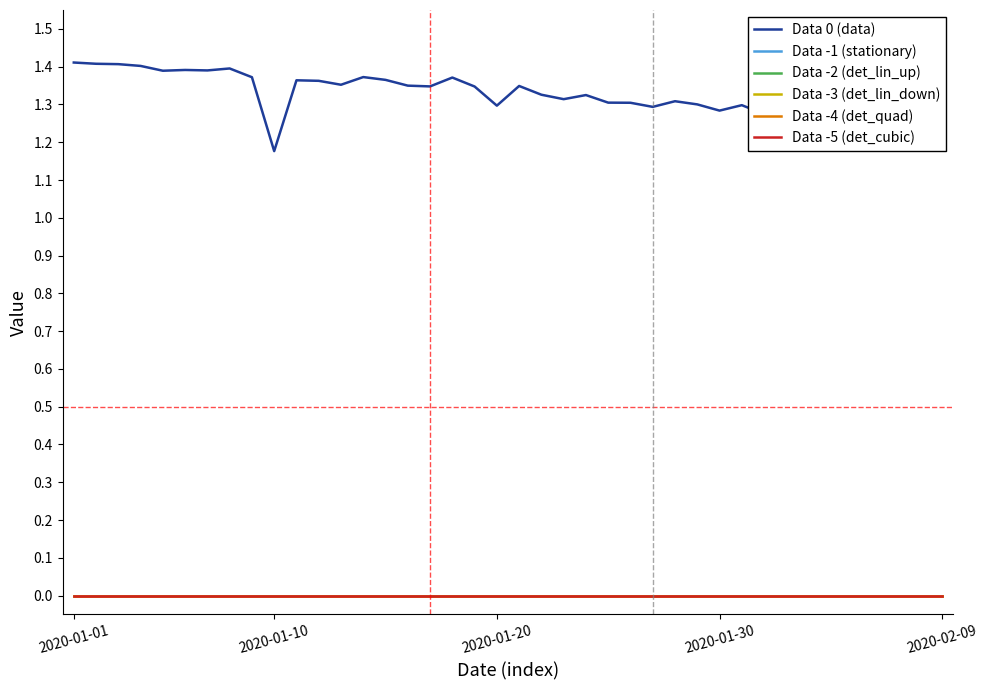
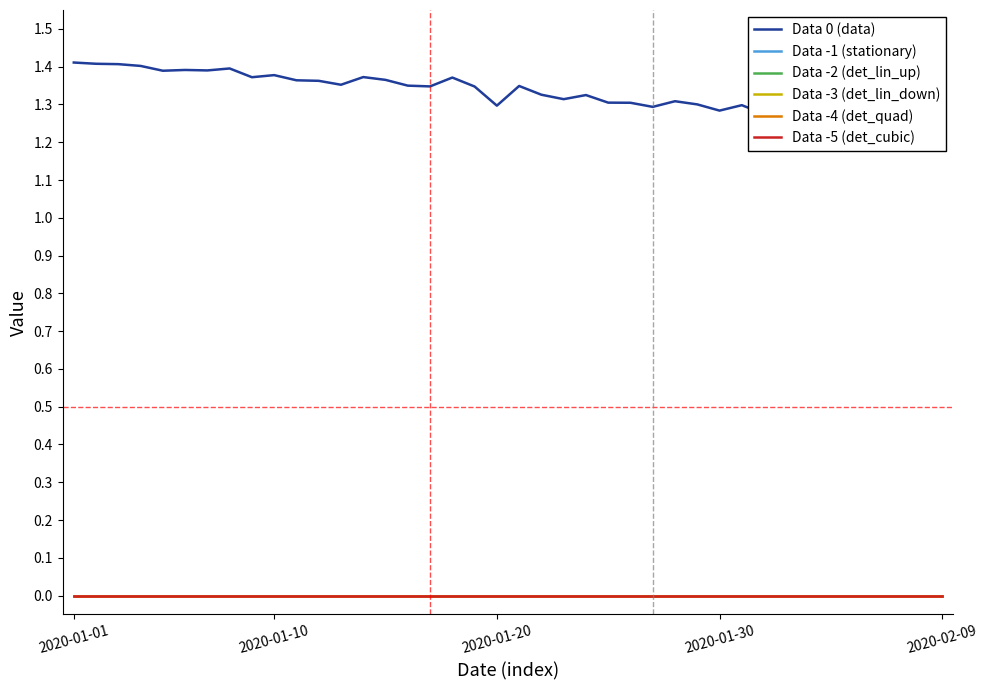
  {
    "Data 0 (data)": {
      "2020-01-01": 1.41,
-     "2020-01-10": 1.18,
+     "2020-01-10": 1.38,
      "2020-01-20": 1.30,
      "2020-01-30": 1.28
    },
    "Data -5 (det_cubic)": {
      "2020-01-01": 0.00,
      "2020-01-10": 0.00,
      "2020-01-20": 0.00,
      "2020-01-30": 0.00,
      "2020-02-09": 0.00
    }
  }
